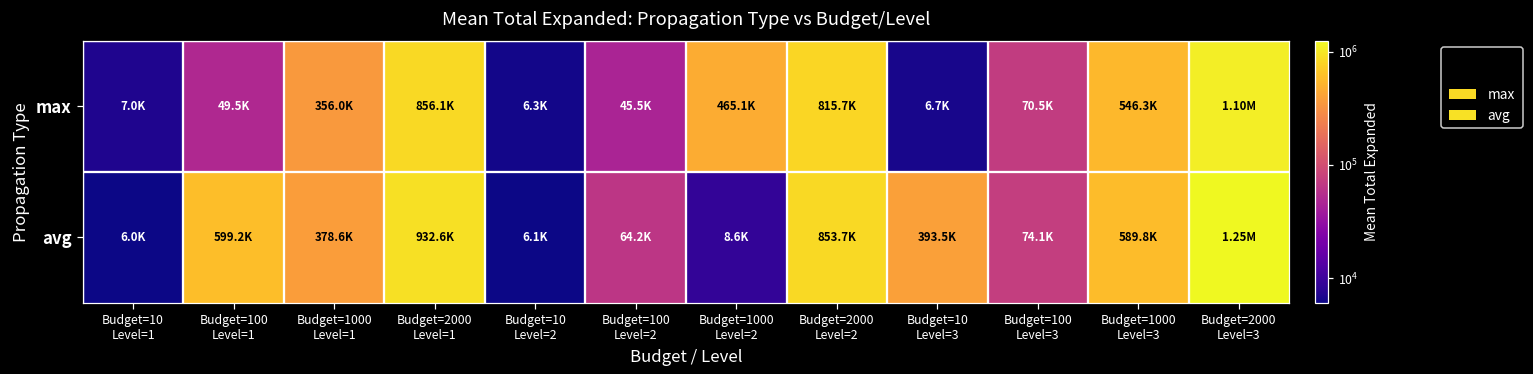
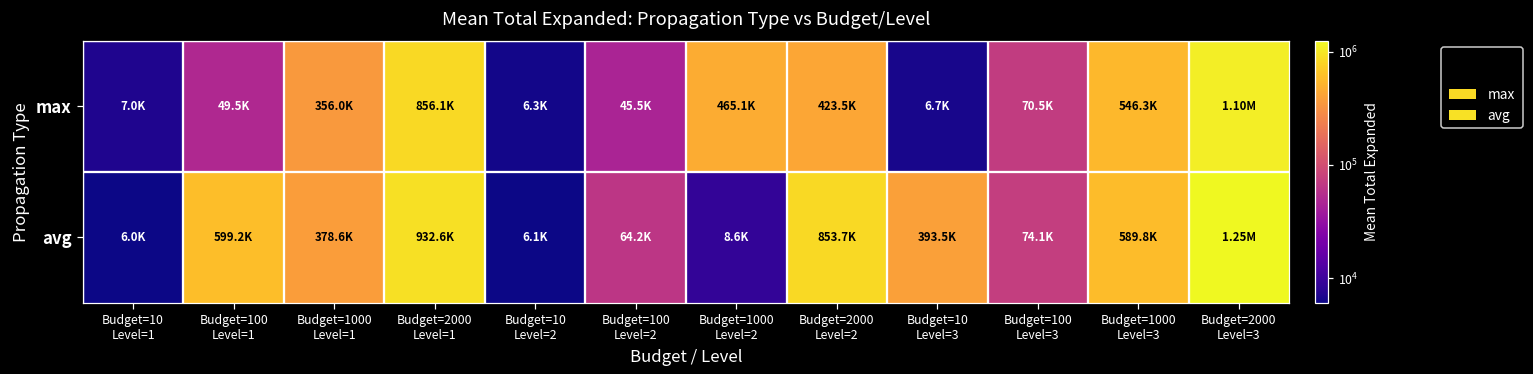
  {
    "max": {
      "Budget=10 Level=1": "7.0K",
      "Budget=100 Level=1": "49.5K",
      "Budget=1000 Level=1": "356.0K",
      "Budget=2000 Level=1": "856.1K",
      "Budget=10 Level=2": "6.3K",
      "Budget=100 Level=2": "45.5K",
      "Budget=1000 Level=2": "465.1K",
-     "Budget=2000 Level=2": "815.7K",
+     "Budget=2000 Level=2": "423.5K",
      "Budget=10 Level=3": "6.7K",
      "Budget=100 Level=3": "70.5K",
      "Budget=1000 Level=3": "546.3K",
      "Budget=2000 Level=3": "1.10M"
    },
    "avg": {
      "Budget=10 Level=1": "6.0K",
      "Budget=100 Level=1": "599.2K",
      "Budget=1000 Level=1": "378.6K",
      "Budget=2000 Level=1": "932.6K",
      "Budget=10 Level=2": "6.1K",
      "Budget=100 Level=2": "64.2K",
      "Budget=1000 Level=2": "8.6K",
      "Budget=2000 Level=2": "853.7K",
      "Budget=10 Level=3": "393.5K",
      "Budget=100 Level=3": "74.1K",
      "Budget=1000 Level=3": "589.8K",
      "Budget=2000 Level=3": "1.25M"
    }
  }
